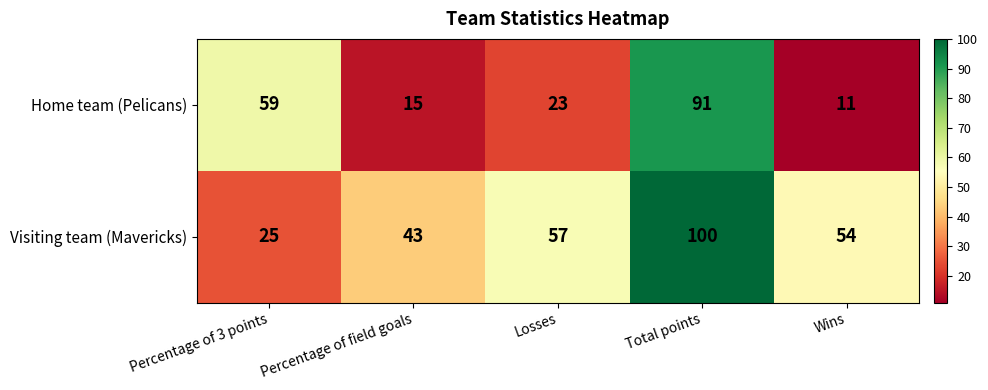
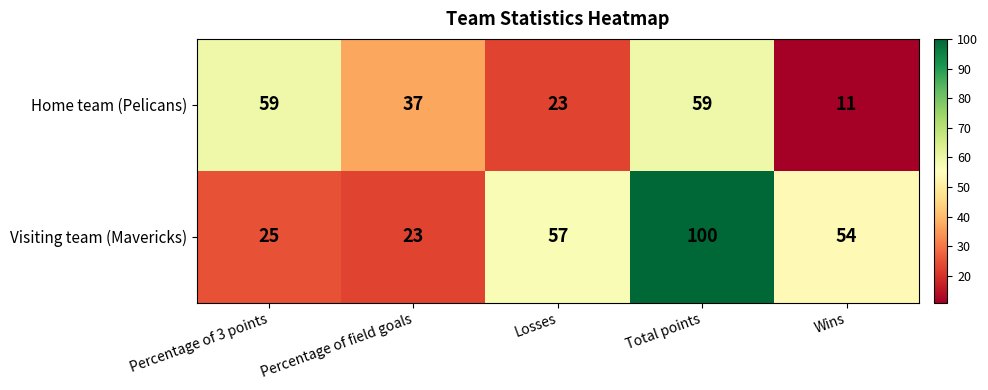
  {
    "Home team (Pelicans)": {
      "Percentage of 3 points": 59,
-     "Percentage of field goals": 15,
+     "Percentage of field goals": 37,
      "Losses": 23,
-     "Total points": 91,
+     "Total points": 59,
      "Wins": 11
    },
    "Visiting team (Mavericks)": {
      "Percentage of 3 points": 25,
-     "Percentage of field goals": 43,
+     "Percentage of field goals": 23,
      "Losses": 57,
      "Total points": 100,
      "Wins": 54
    }
  }
